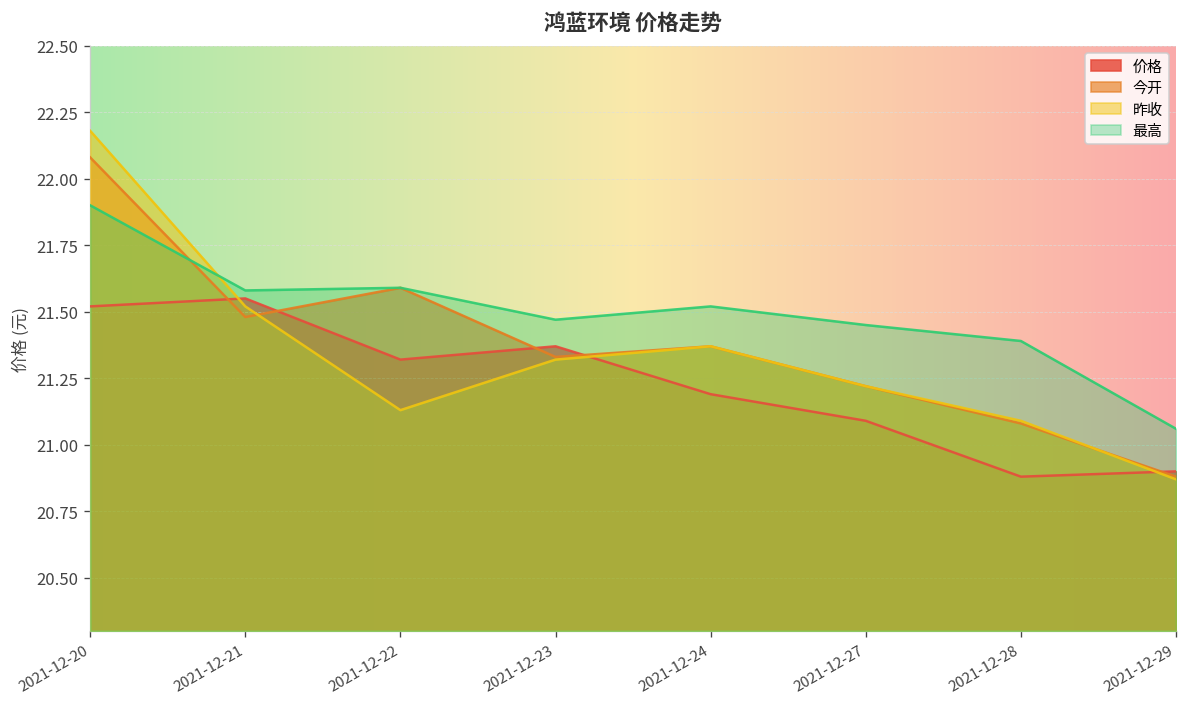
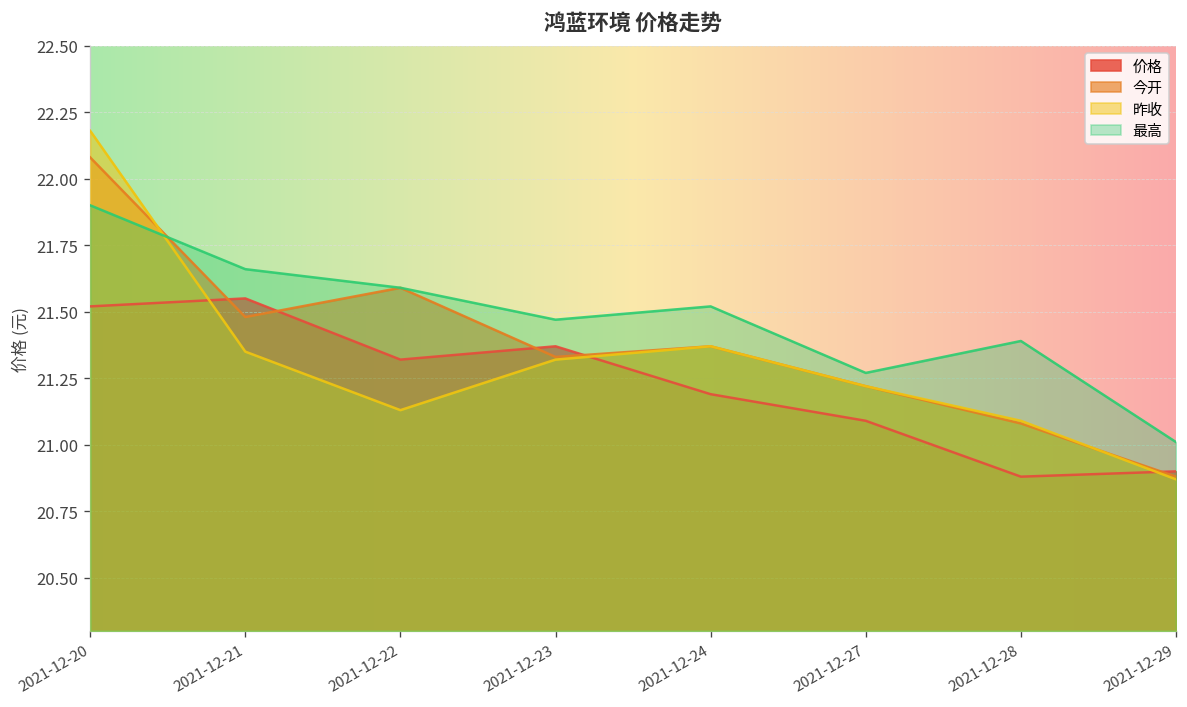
  {
    "昨收": {
      "2021-12-20": 22.18,
-     "2021-12-21": 21.52,
+     "2021-12-21": 21.35,
      "2021-12-22": 21.13
    },
    "最高": {
      "2021-12-20": 21.90,
-     "2021-12-21": 21.58,
+     "2021-12-21": 21.66,
      "2021-12-23": 21.47,
      "2021-12-24": 21.52,
-     "2021-12-27": 21.45,
+     "2021-12-27": 21.27,
      "2021-12-28": 21.39,
-     "2021-12-29": 21.06
+     "2021-12-29": 21.01
    }
  }
